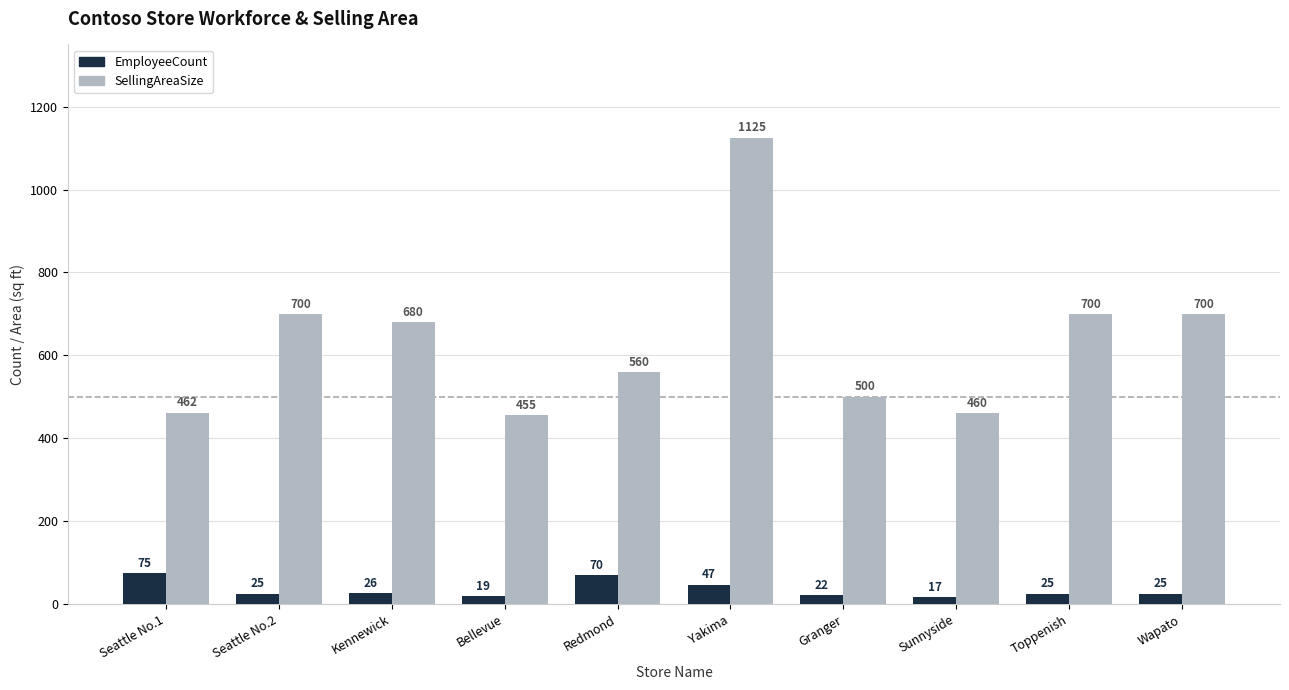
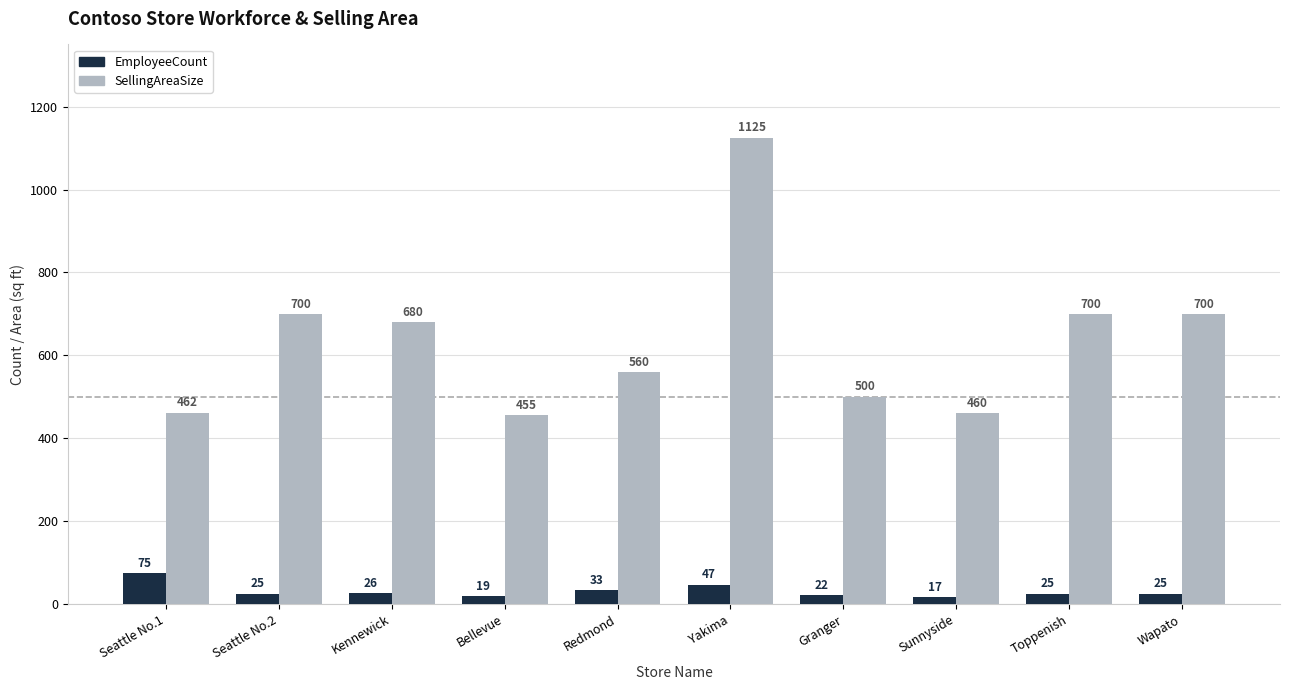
  {
    "EmployeeCount": {
      "Seattle No.1": 75,
      "Seattle No.2": 25,
      "Kennewick": 26,
      "Bellevue": 19,
-     "Redmond": 70,
+     "Redmond": 33,
      "Yakima": 47,
      "Granger": 22,
      "Sunnyside": 17,
      "Toppenish": 25,
      "Wapato": 25
    },
    "SellingAreaSize": {
      "Seattle No.1": 462,
      "Seattle No.2": 700,
      "Kennewick": 680,
      "Bellevue": 455,
      "Redmond": 560,
      "Yakima": 1125,
      "Granger": 500,
      "Sunnyside": 460,
      "Toppenish": 700,
      "Wapato": 700
    }
  }
